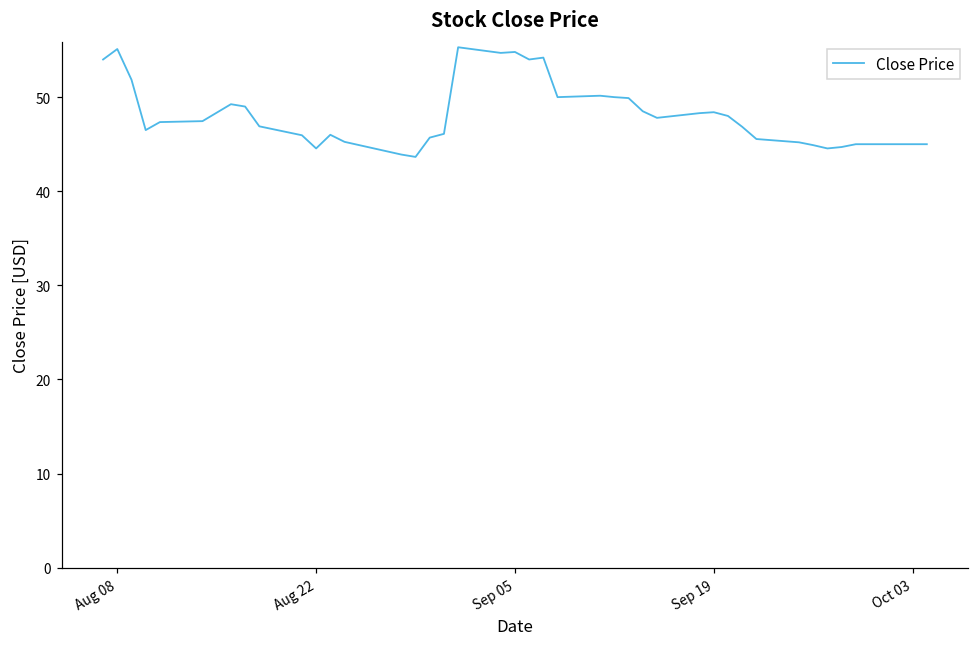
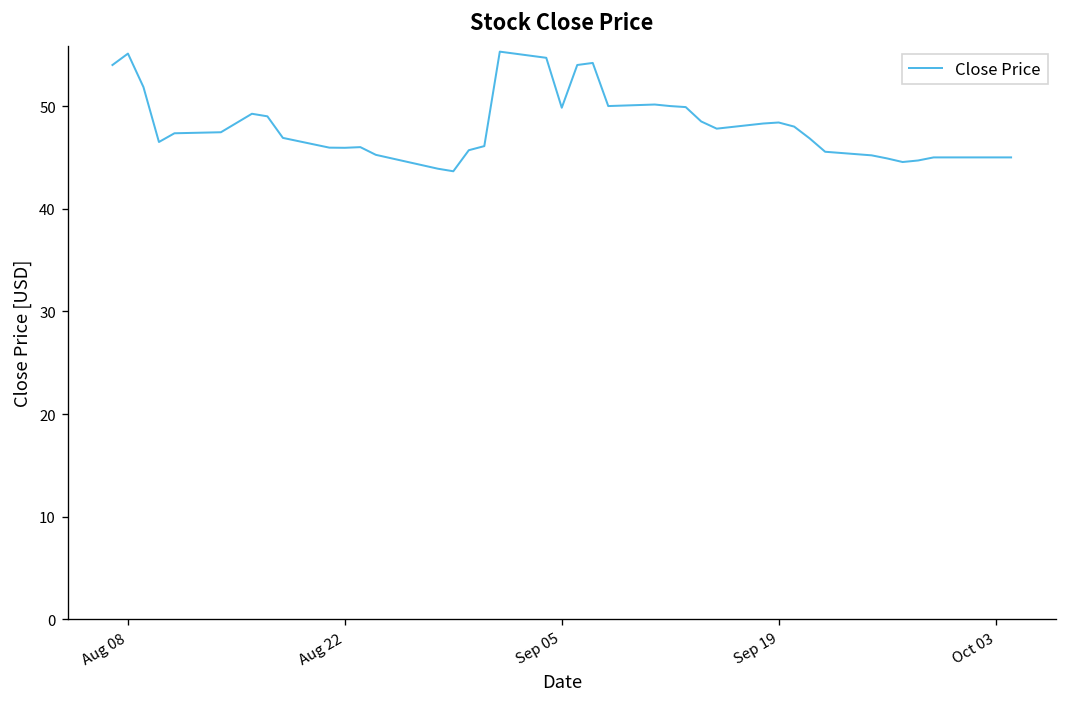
  {
    "Aug 08": 55,
-   "Aug 22": 45,
-   "Sep 05": 55,
+   "Aug 22": 46,
+   "Sep 05": 50,
    "Sep 19": 48,
    "Oct 03": 45
  }
